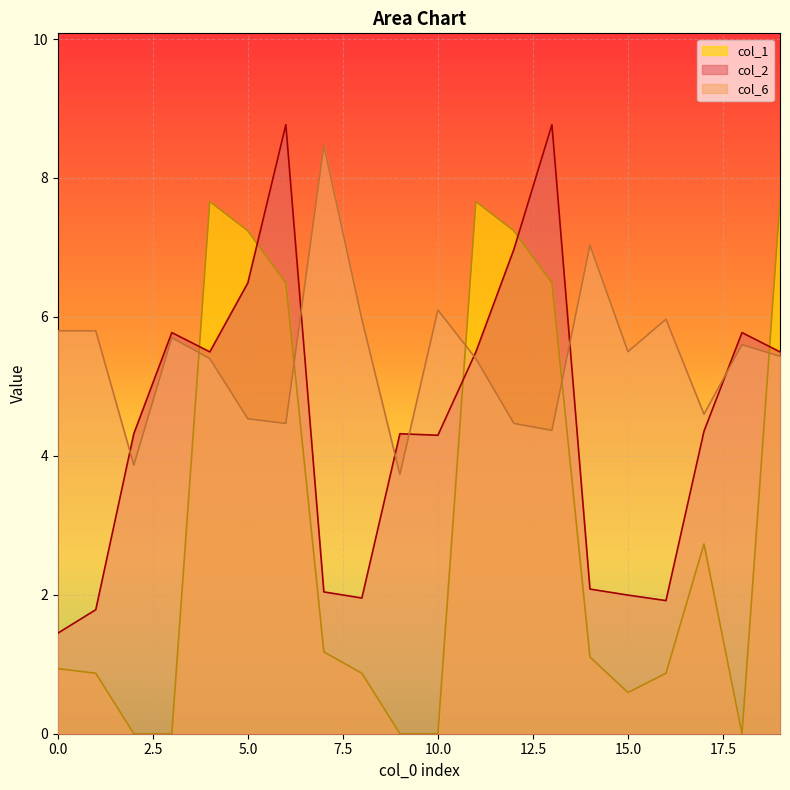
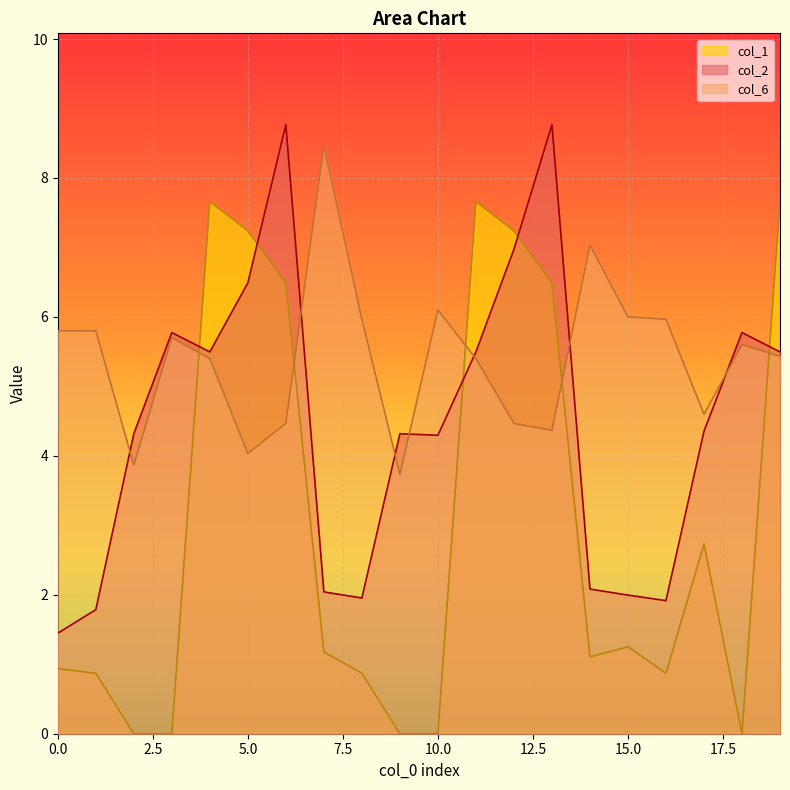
  {
    "col_1": {
      "0.0": 0.9,
      "5.0": 7.2,
      "10.0": 0.0,
-     "15.0": 0.6
+     "15.0": 1.3
    },
    "col_2": {
      "0.0": 1.4,
      "5.0": 6.5,
      "10.0": 4.3,
      "15.0": 2.0
    },
    "col_6": {
      "0.0": 5.8,
-     "5.0": 4.5,
+     "5.0": 4.0,
      "10.0": 6.1,
-     "15.0": 5.5
+     "15.0": 6.0
    }
  }
